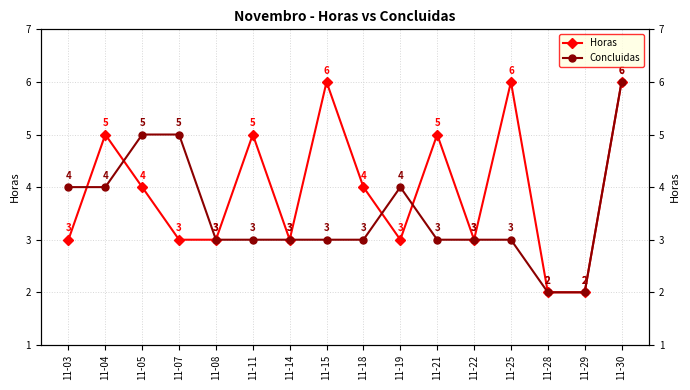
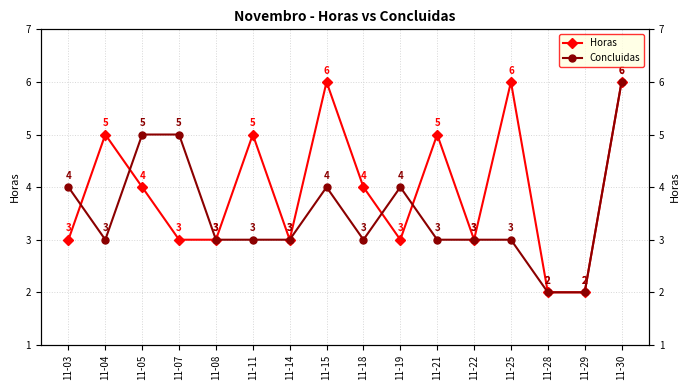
  {
    "Horas": {
      "11-03": 3,
      "11-04": 5,
      "11-05": 4,
      "11-07": 3,
      "11-11": 5,
      "11-15": 6,
      "11-18": 4,
      "11-19": 3,
      "11-21": 5,
      "11-25": 6
    },
    "Concluidas": {
      "11-03": 4,
-     "11-04": 4,
+     "11-04": 3,
      "11-05": 5,
      "11-07": 5,
      "11-11": 3,
-     "11-15": 3,
+     "11-15": 4,
      "11-18": 3,
      "11-19": 4,
      "11-21": 3,
      "11-25": 3
    }
  }
